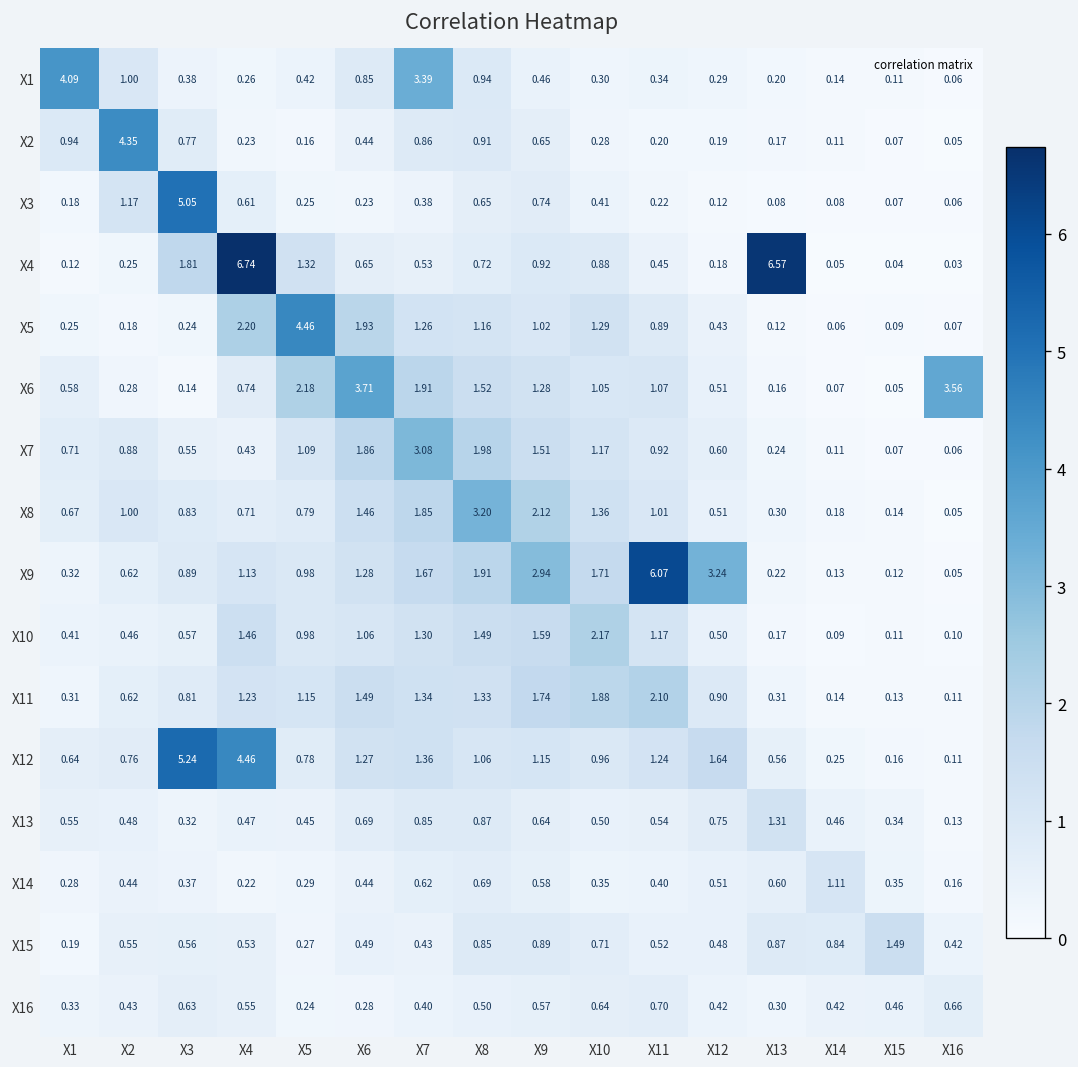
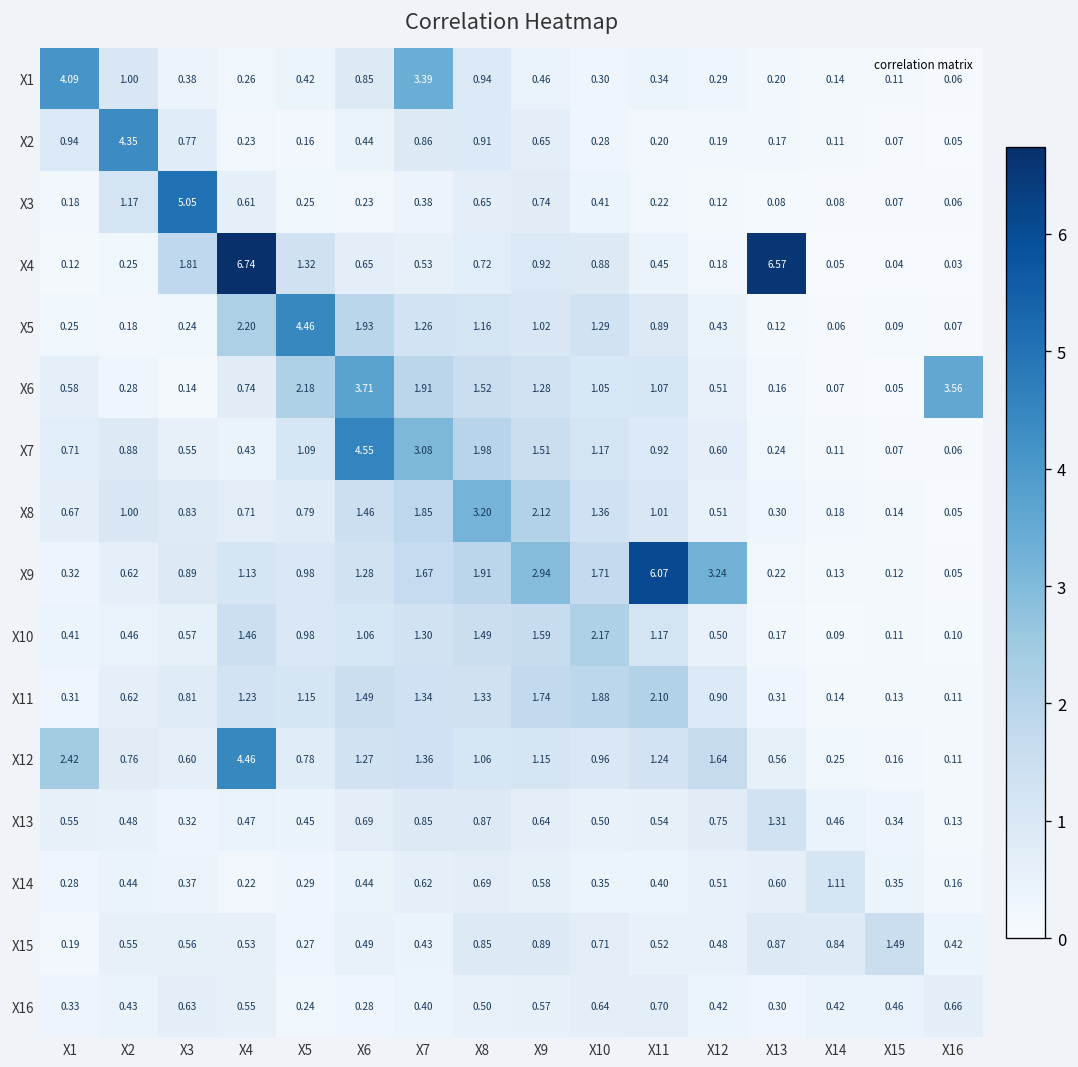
  {
    "X7": {
      "X1": 0.71,
      "X2": 0.88,
      "X3": 0.55,
      "X4": 0.43,
      "X5": 1.09,
-     "X6": 1.86,
+     "X6": 4.55,
      "X7": 3.08,
      "X8": 1.98,
      "X9": 1.51,
      "X10": 1.17,
      "X11": 0.92,
      "X12": 0.60,
      "X13": 0.24,
      "X14": 0.11,
      "X15": 0.07,
      "X16": 0.06
    },
    "X12": {
-     "X1": 0.64,
+     "X1": 2.42,
      "X2": 0.76,
-     "X3": 5.24,
+     "X3": 0.60,
      "X4": 4.46,
      "X5": 0.78,
      "X6": 1.27,
      "X7": 1.36,
      "X8": 1.06,
      "X9": 1.15,
      "X10": 0.96,
      "X11": 1.24,
      "X12": 1.64,
      "X13": 0.56,
      "X14": 0.25,
      "X15": 0.16,
      "X16": 0.11
    }
  }
